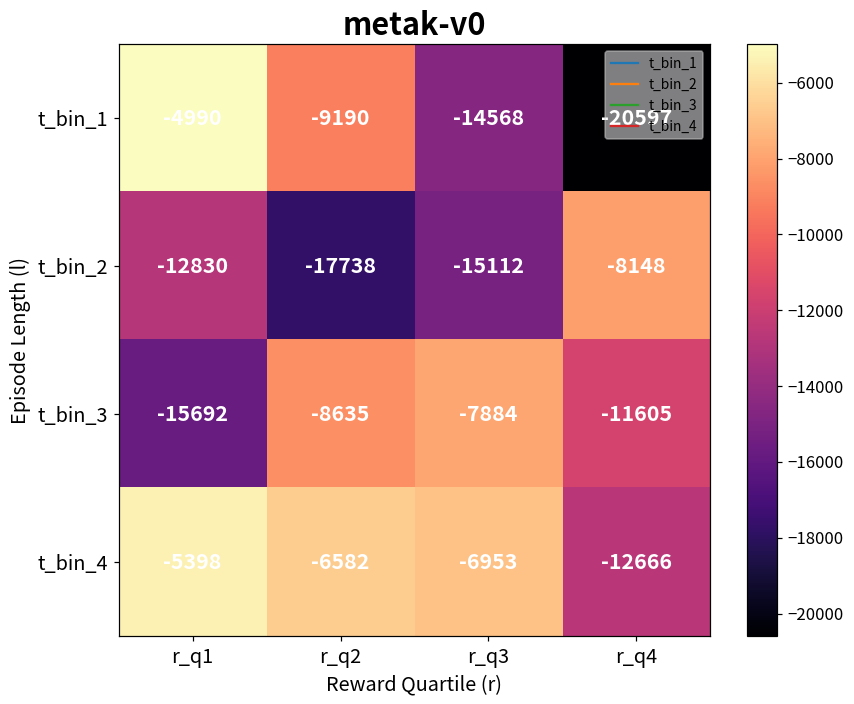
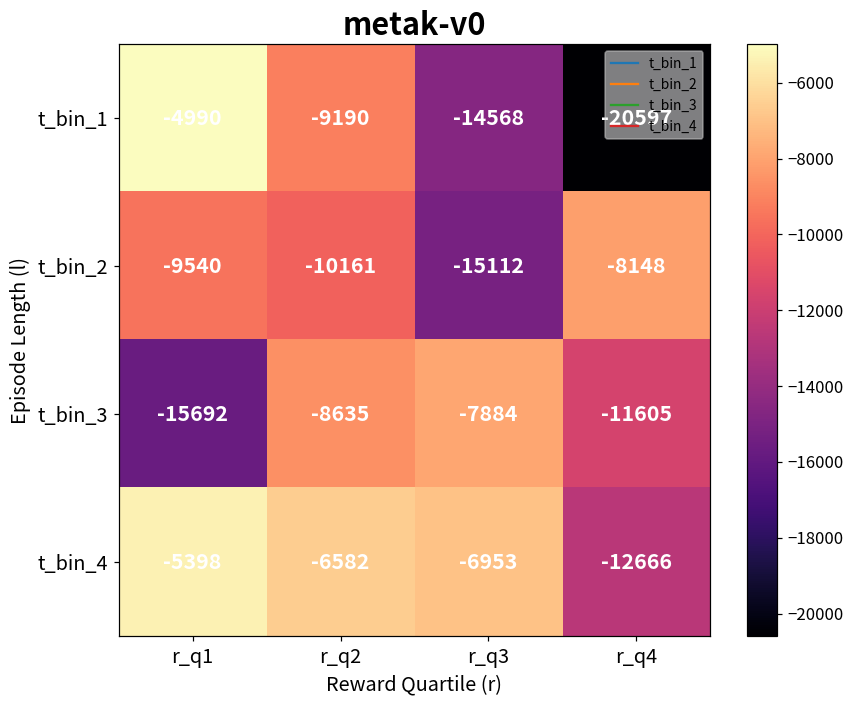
  {
    "t_bin_1": {
      "r_q1": -4990,
      "r_q2": -9190,
      "r_q3": -14568
    },
    "t_bin_2": {
-     "r_q1": -12830,
-     "r_q2": -17738,
+     "r_q1": -9540,
+     "r_q2": -10161,
      "r_q3": -15112,
      "r_q4": -8148
    },
    "t_bin_3": {
      "r_q1": -15692,
      "r_q2": -8635,
      "r_q3": -7884,
      "r_q4": -11605
    },
    "t_bin_4": {
      "r_q1": -5398,
      "r_q2": -6582,
      "r_q3": -6953,
      "r_q4": -12666
    }
  }
